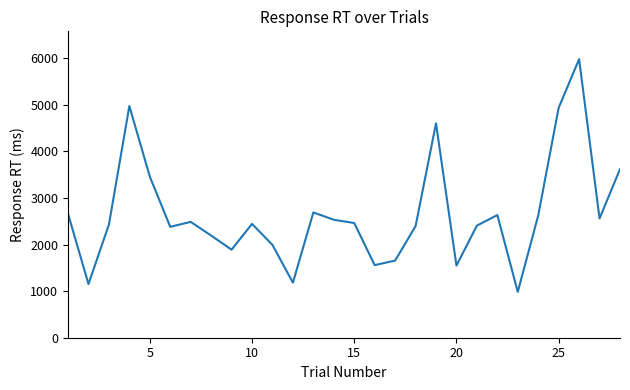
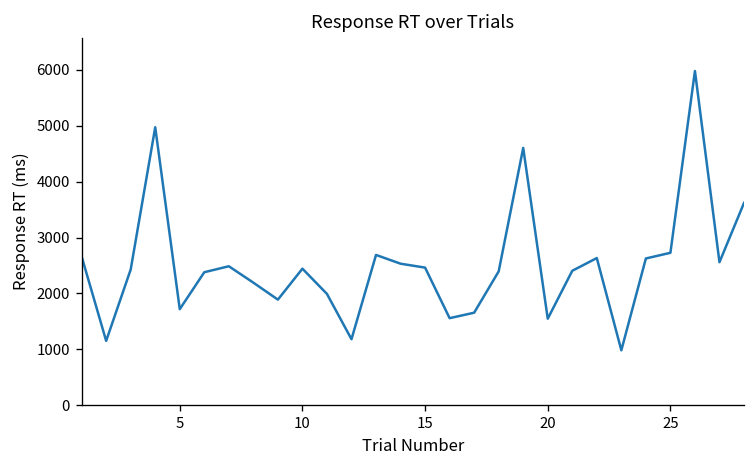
  {
-   "5": 3500,
+   "5": 1700,
    "10": 2400,
    "15": 2500,
    "20": 1500,
-   "25": 4900
+   "25": 2700
  }
